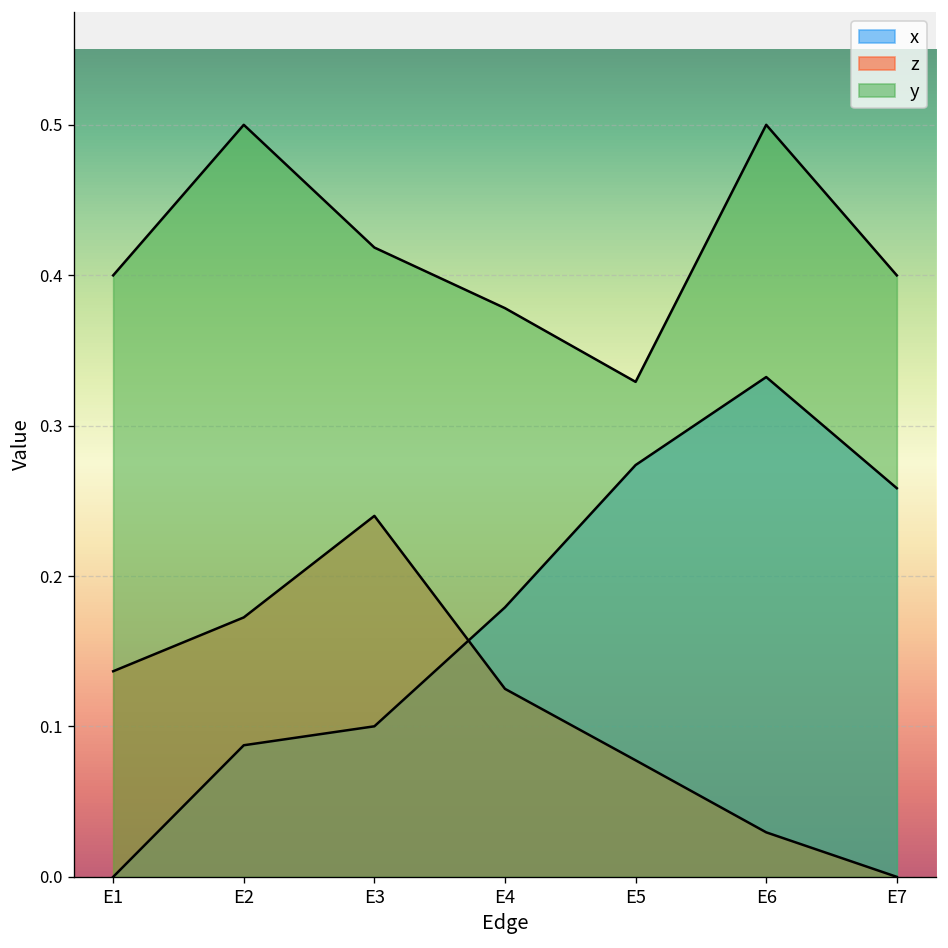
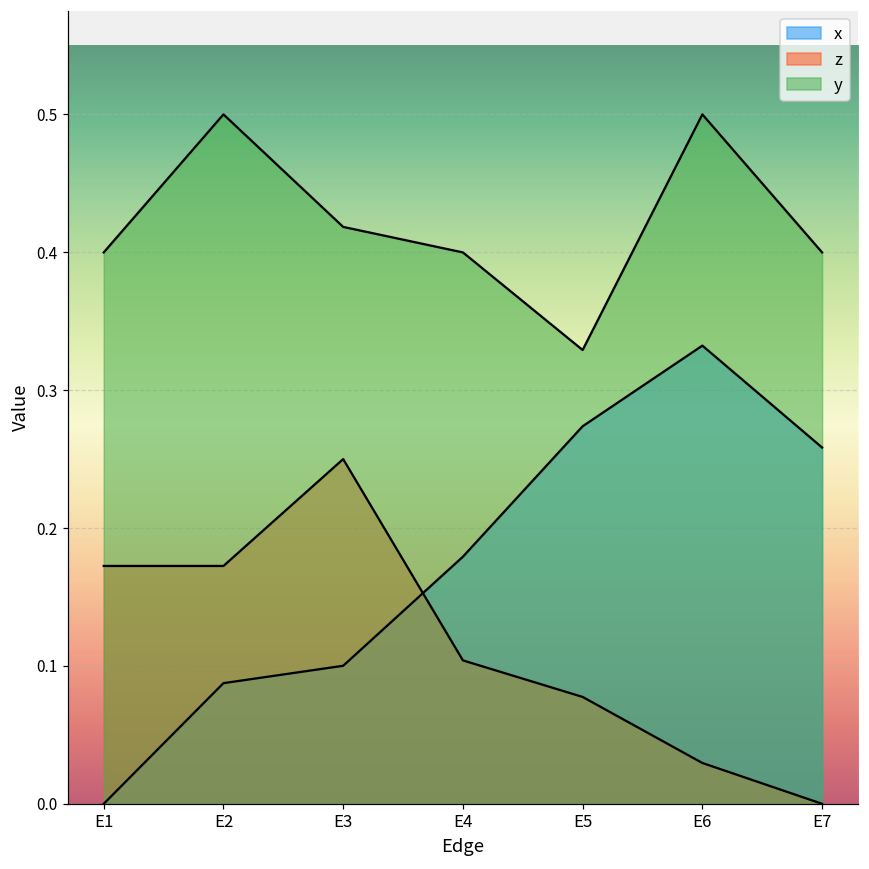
  {
    "x": {
      "E1": 0.000,
      "E2": 0.088,
      "E3": 0.100,
      "E4": 0.179,
      "E5": 0.274,
      "E6": 0.332,
      "E7": 0.258
    },
    "z": {
-     "E1": 0.137,
+     "E1": 0.173,
      "E2": 0.173,
-     "E3": 0.24,
-     "E4": 0.125,
+     "E3": 0.25,
+     "E4": 0.104,
      "E5": 0.078,
      "E6": 0.030,
      "E7": 0.000
    },
    "y": {
      "E1": 0.400,
      "E2": 0.500,
      "E3": 0.418,
-     "E4": 0.378,
+     "E4": 0.400,
      "E5": 0.329,
      "E6": 0.500,
      "E7": 0.400
    }
  }
